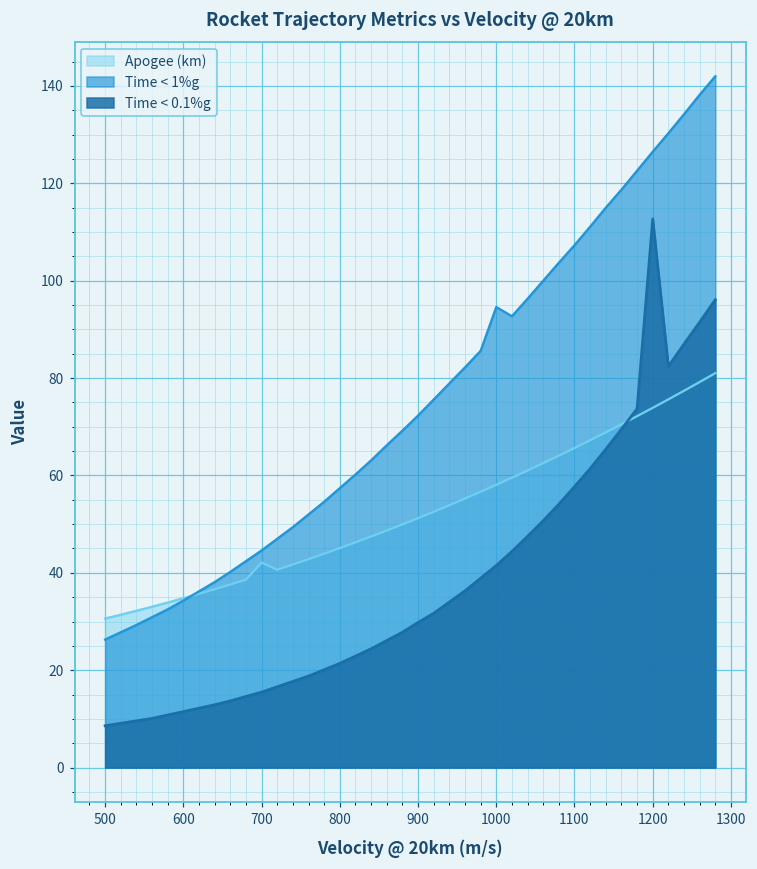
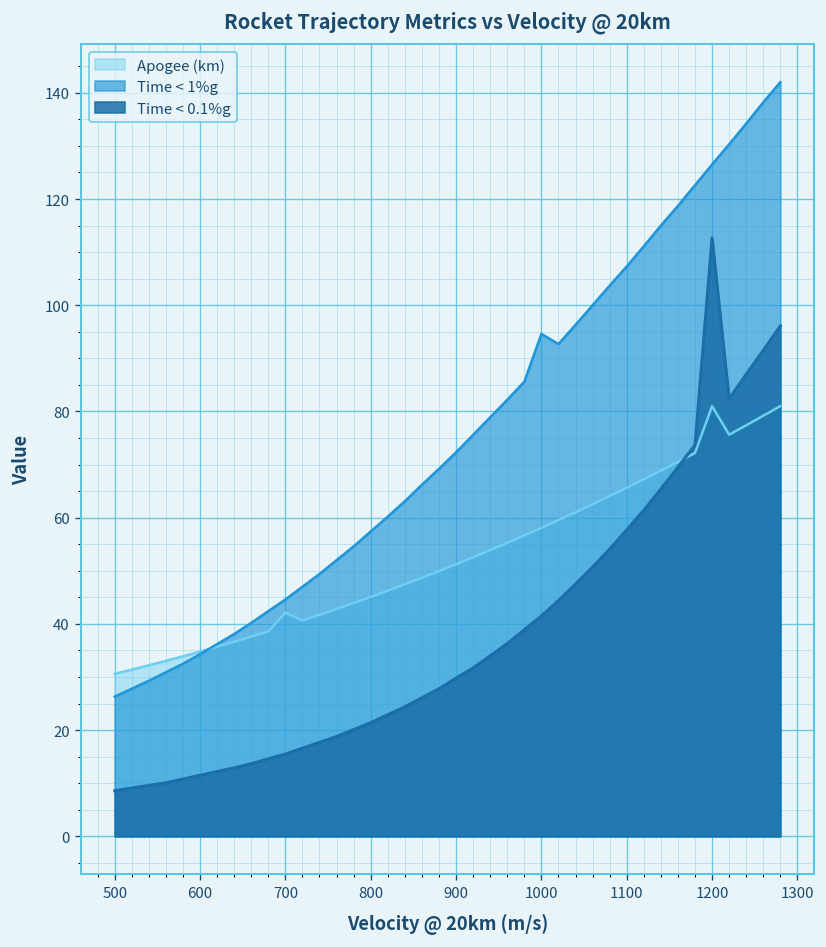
  {
    "Apogee (km)": {
      "500": 31,
      "700": 42,
      "800": 45,
      "900": 51,
      "1000": 58,
      "1100": 66,
-     "1200": 74
+     "1200": 81
    },
    "Time < 1%g": {
      "500": 26,
      "700": 45,
      "800": 57,
      "900": 72,
      "1000": 95,
      "1100": 107,
      "1200": 127
    },
    "Time < 0.1%g": {
      "500": 9,
      "600": 12,
      "700": 16,
      "800": 21,
      "900": 30,
      "1000": 42,
      "1100": 58,
      "1200": 113
    }
  }
